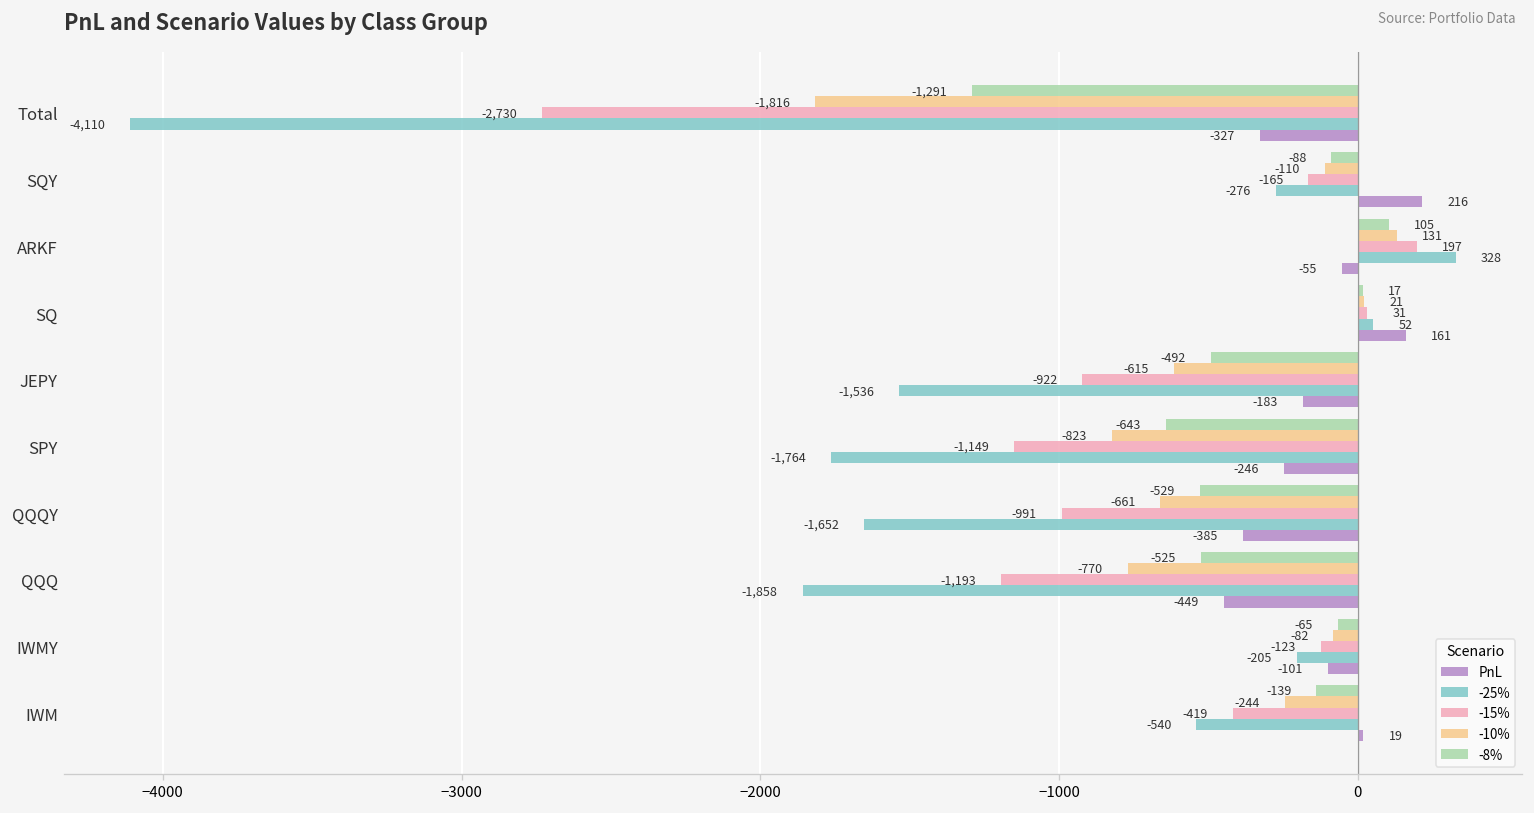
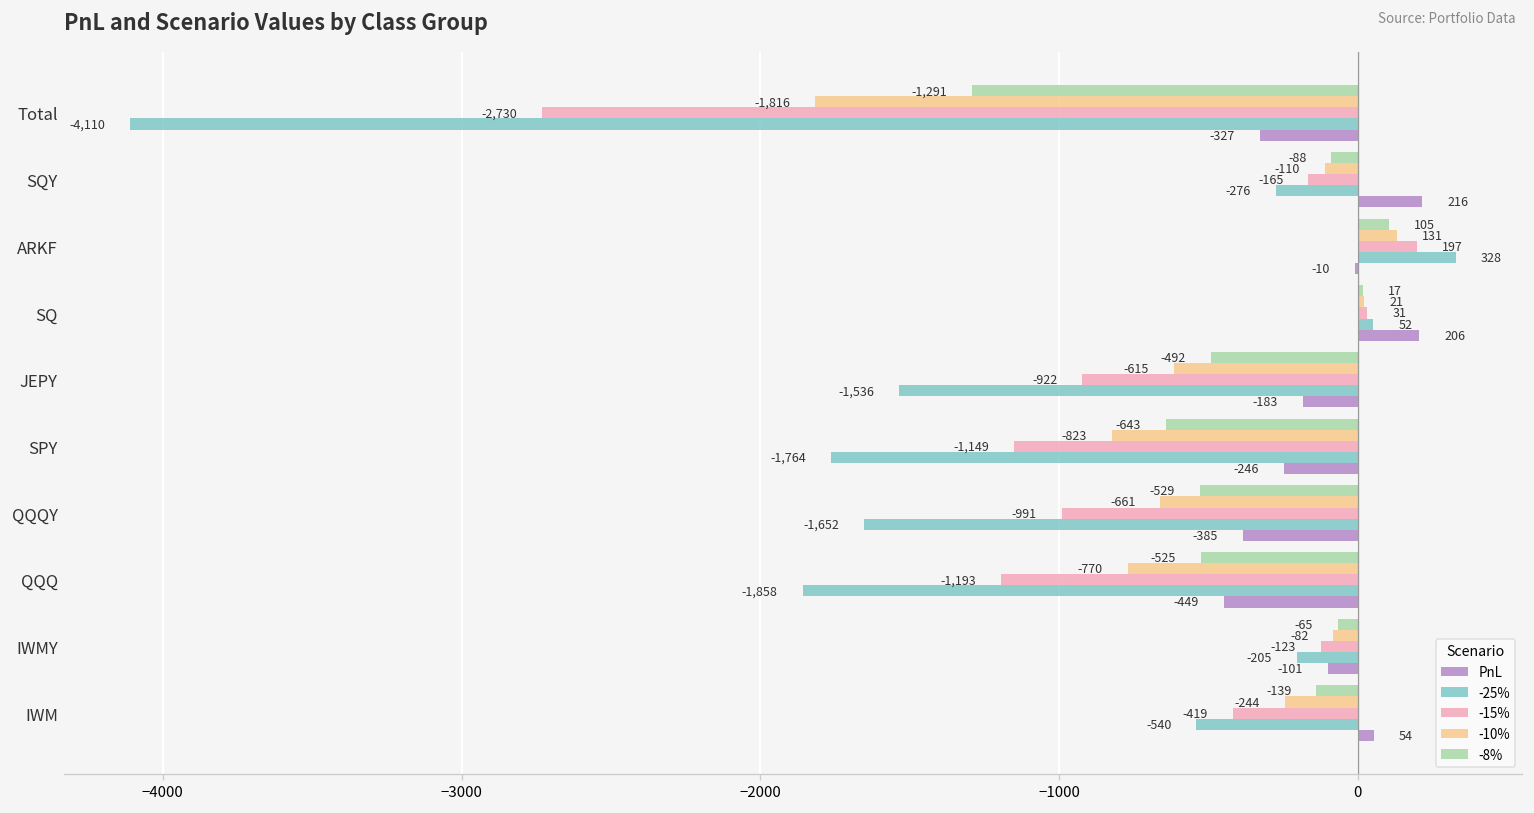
  {
    "PnL": {
      "Total": -327,
      "SQY": 216,
-     "ARKF": -55,
-     "SQ": 161,
+     "ARKF": -10,
+     "SQ": 206,
      "JEPY": -183,
      "SPY": -246,
      "QQQY": -385,
      "QQQ": -449,
      "IWMY": -101,
-     "IWM": 19
+     "IWM": 54
    }
  }
